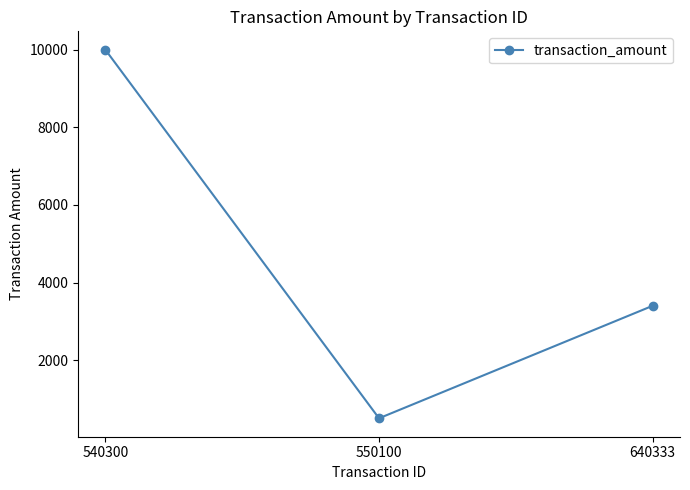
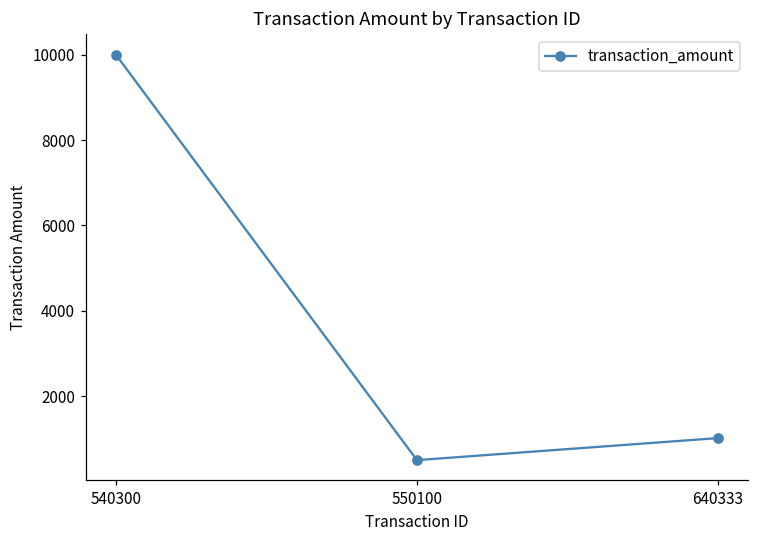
  {
    "540300": 10000,
    "550100": 500,
-   "640333": 3400
+   "640333": 1000
  }
